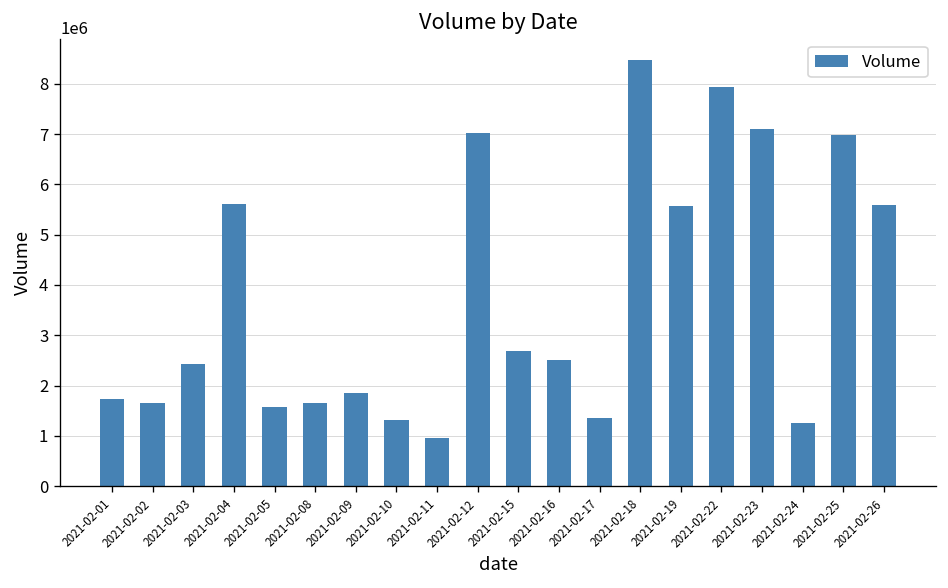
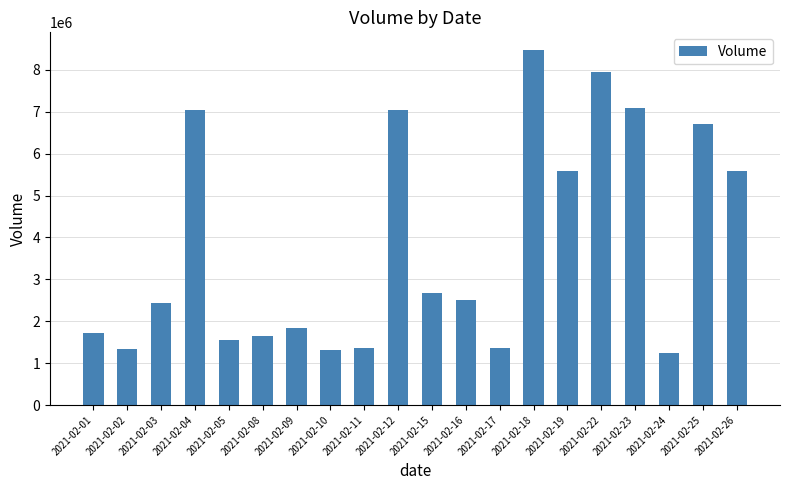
  {
    "2021-02-01": 1700000,
-   "2021-02-02": 1600000,
+   "2021-02-02": 1300000,
    "2021-02-03": 2400000,
-   "2021-02-04": 5600000,
+   "2021-02-04": 7000000,
    "2021-02-05": 1600000,
    "2021-02-08": 1700000,
    "2021-02-09": 1800000,
    "2021-02-10": 1300000,
-   "2021-02-11": 1000000,
+   "2021-02-11": 1400000,
    "2021-02-12": 7000000,
    "2021-02-15": 2700000,
    "2021-02-16": 2500000,
    "2021-02-17": 1400000,
    "2021-02-18": 8500000,
    "2021-02-19": 5600000,
    "2021-02-22": 7900000,
    "2021-02-23": 7100000,
    "2021-02-24": 1200000,
-   "2021-02-25": 7000000,
+   "2021-02-25": 6700000,
    "2021-02-26": 5600000
  }
